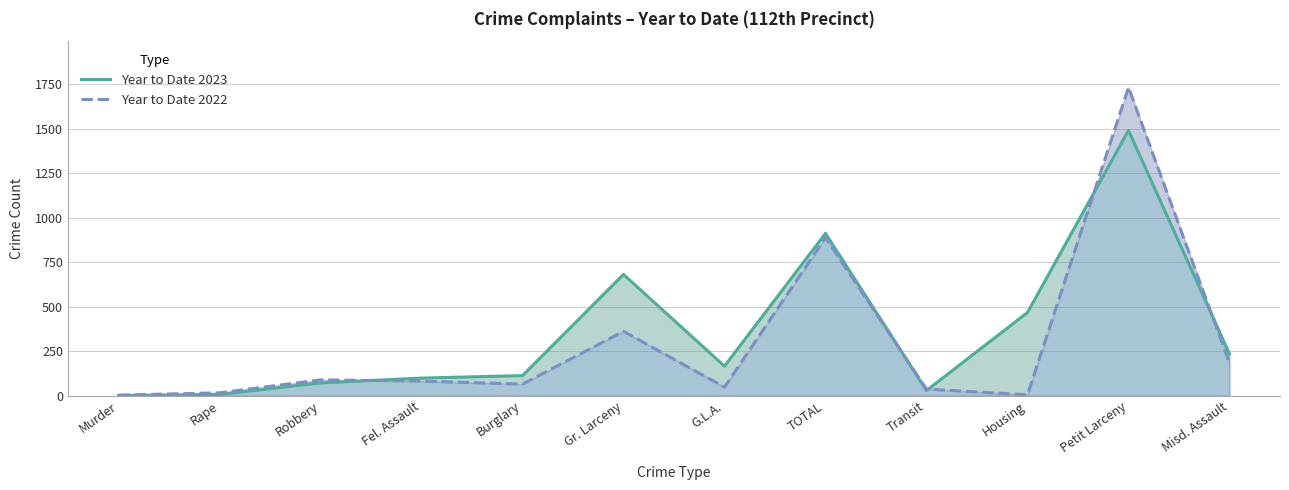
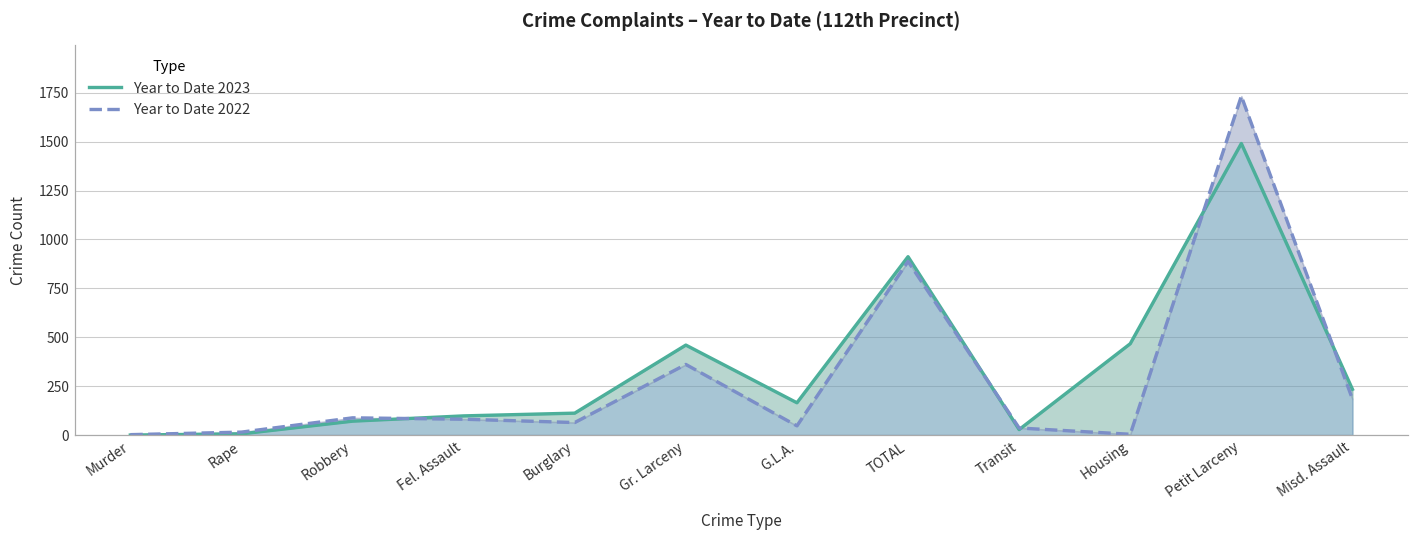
  {
    "Year to Date 2023": {
      "Robbery": 70,
-     "Gr. Larceny": 680,
+     "Gr. Larceny": 460,
      "Petit Larceny": 1490
    },
    "Year to Date 2022": {
      "Fel. Assault": 80,
      "Burglary": 60,
      "Gr. Larceny": 360,
      "G.L.A.": 50,
      "TOTAL": 890,
      "Housing": 0,
      "Misd. Assault": 180
    }
  }
